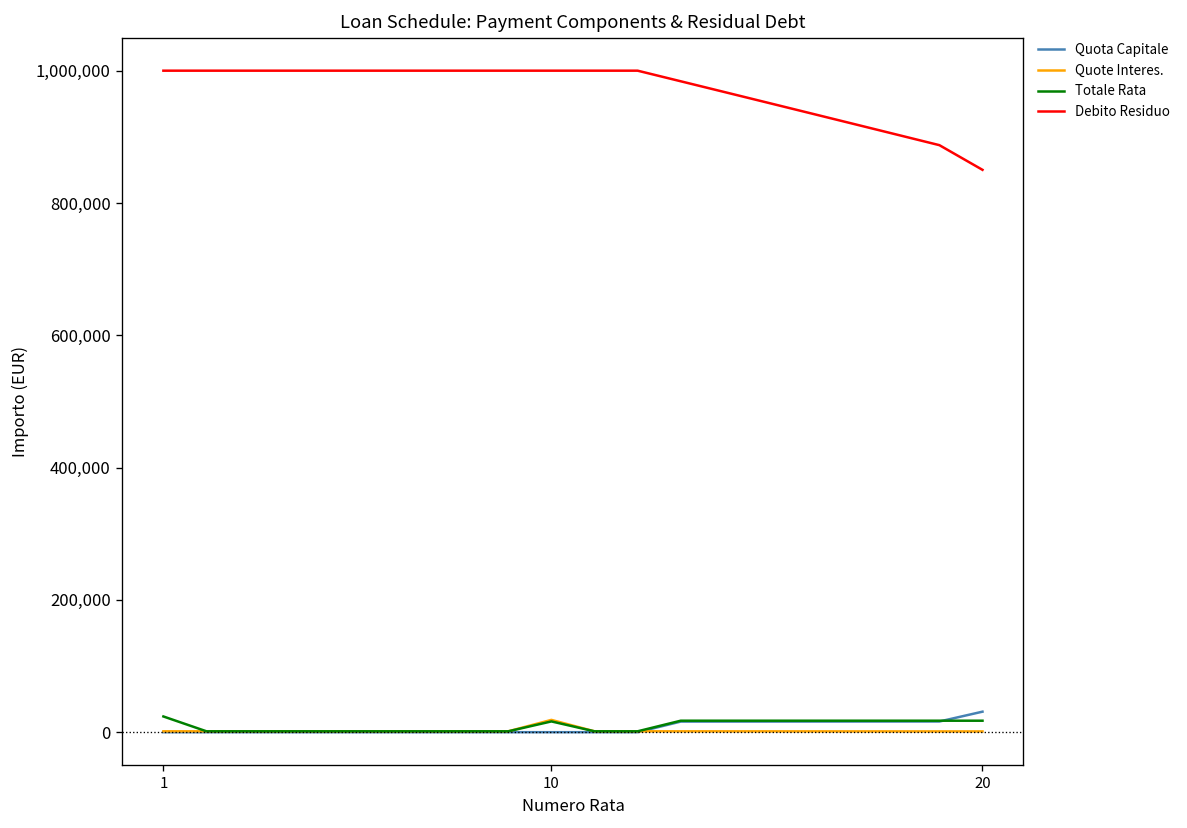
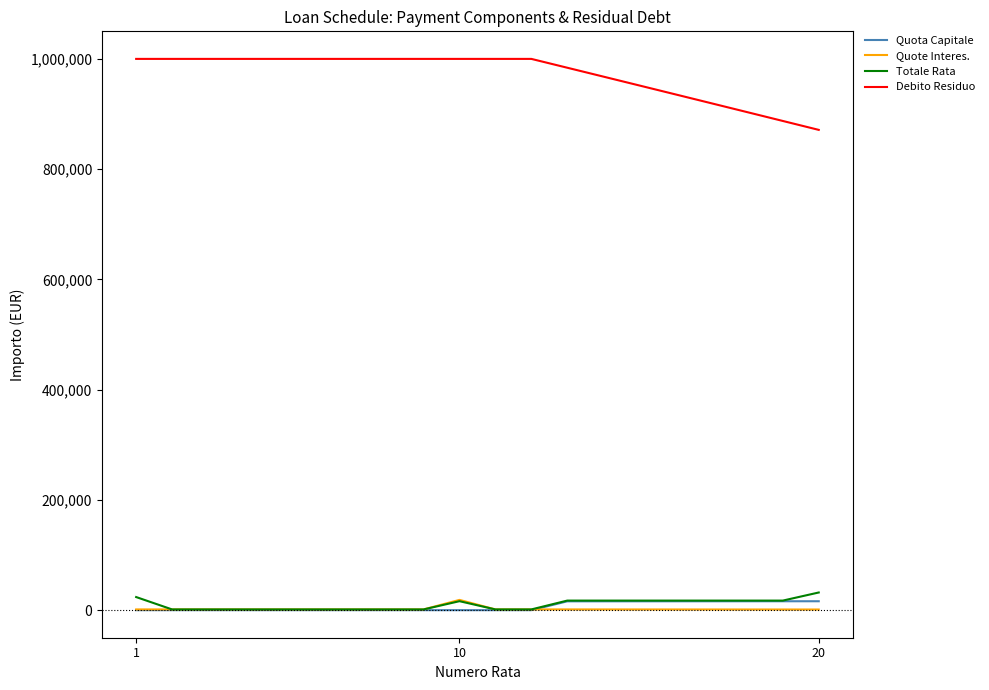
  {
    "Quota Capitale": {
      "10": "0",
-     "20": "30,000"
+     "20": "20,000"
    },
    "Quote Interes.": {
      "20": "0"
    },
    "Totale Rata": {
      "1": "20,000",
-     "20": "20,000"
+     "20": "30,000"
    },
    "Debito Residuo": {
      "1": "1,000,000",
      "10": "1,000,000",
-     "20": "850,000"
+     "20": "870,000"
    }
  }
